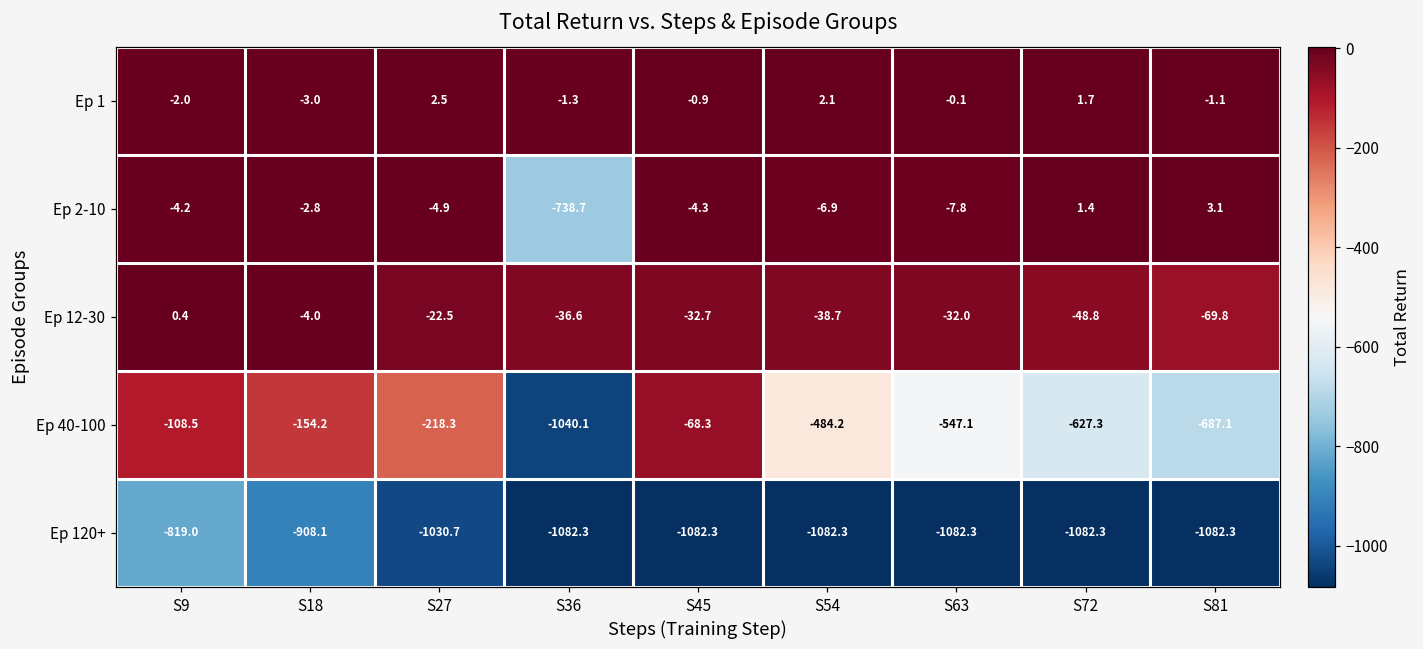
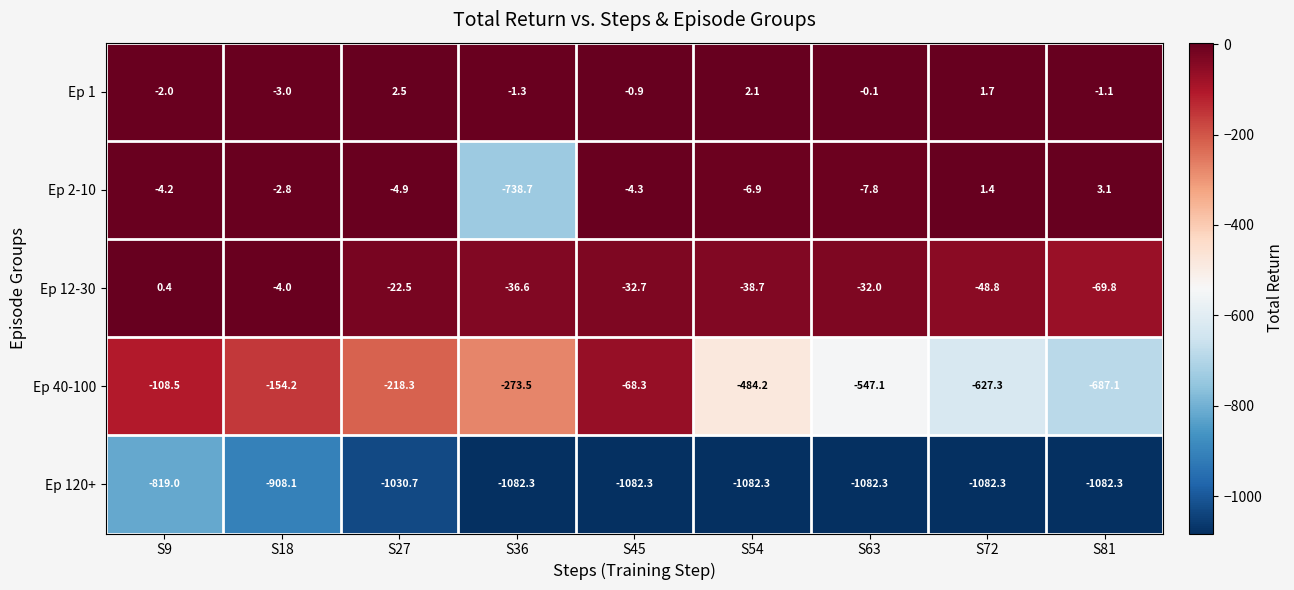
  {
    "Ep 1": {
      "S9": -2.0,
      "S18": -3.0,
      "S27": 2.5,
      "S36": -1.3,
      "S45": -0.9,
      "S54": 2.1,
      "S63": -0.1,
      "S72": 1.7,
      "S81": -1.1
    },
    "Ep 2-10": {
      "S9": -4.2,
      "S18": -2.8,
      "S27": -4.9,
      "S36": -738.7,
      "S45": -4.3,
      "S54": -6.9,
      "S63": -7.8,
      "S72": 1.4,
      "S81": 3.1
    },
    "Ep 12-30": {
      "S9": 0.4,
      "S18": -4.0,
      "S27": -22.5,
      "S36": -36.6,
      "S45": -32.7,
      "S54": -38.7,
      "S63": -32.0,
      "S72": -48.8,
      "S81": -69.8
    },
    "Ep 40-100": {
      "S9": -108.5,
      "S18": -154.2,
      "S27": -218.3,
-     "S36": -1040.1,
+     "S36": -273.5,
      "S45": -68.3,
      "S54": -484.2,
      "S63": -547.1,
      "S72": -627.3,
      "S81": -687.1
    },
    "Ep 120+": {
      "S9": -819.0,
      "S18": -908.1,
      "S27": -1030.7,
      "S36": -1082.3,
      "S45": -1082.3,
      "S54": -1082.3,
      "S63": -1082.3,
      "S72": -1082.3,
      "S81": -1082.3
    }
  }
